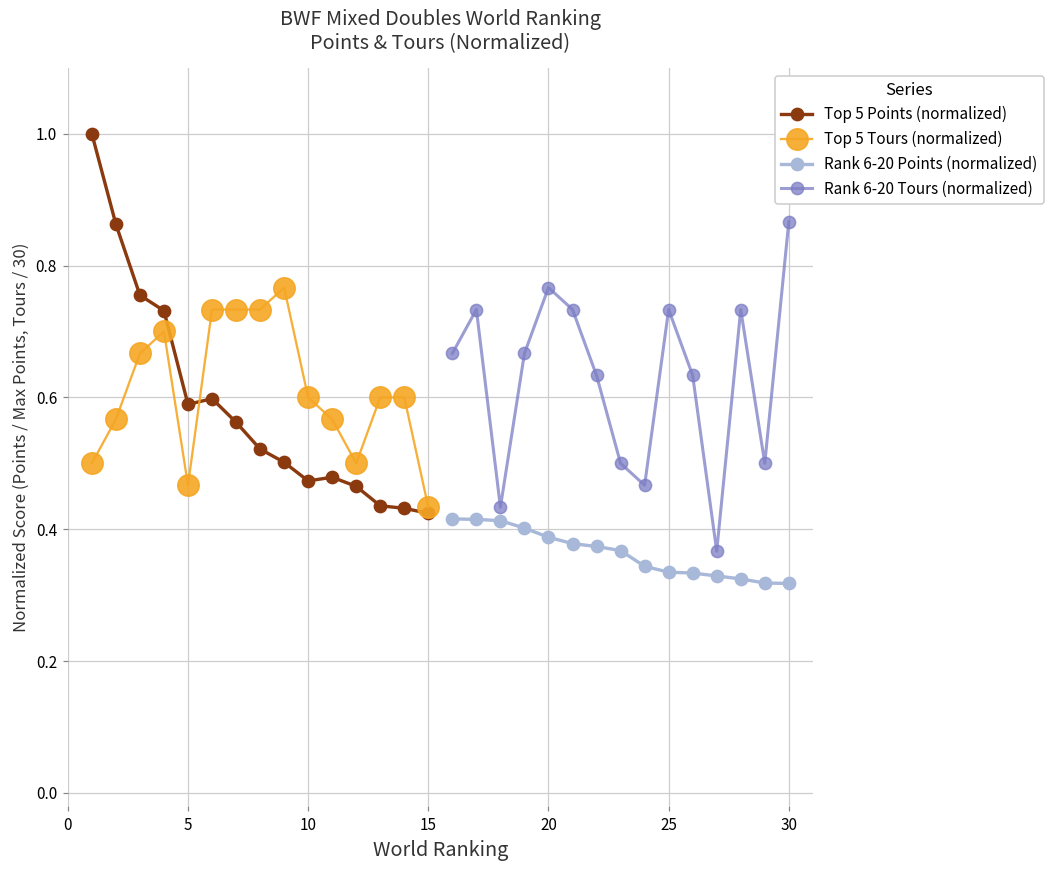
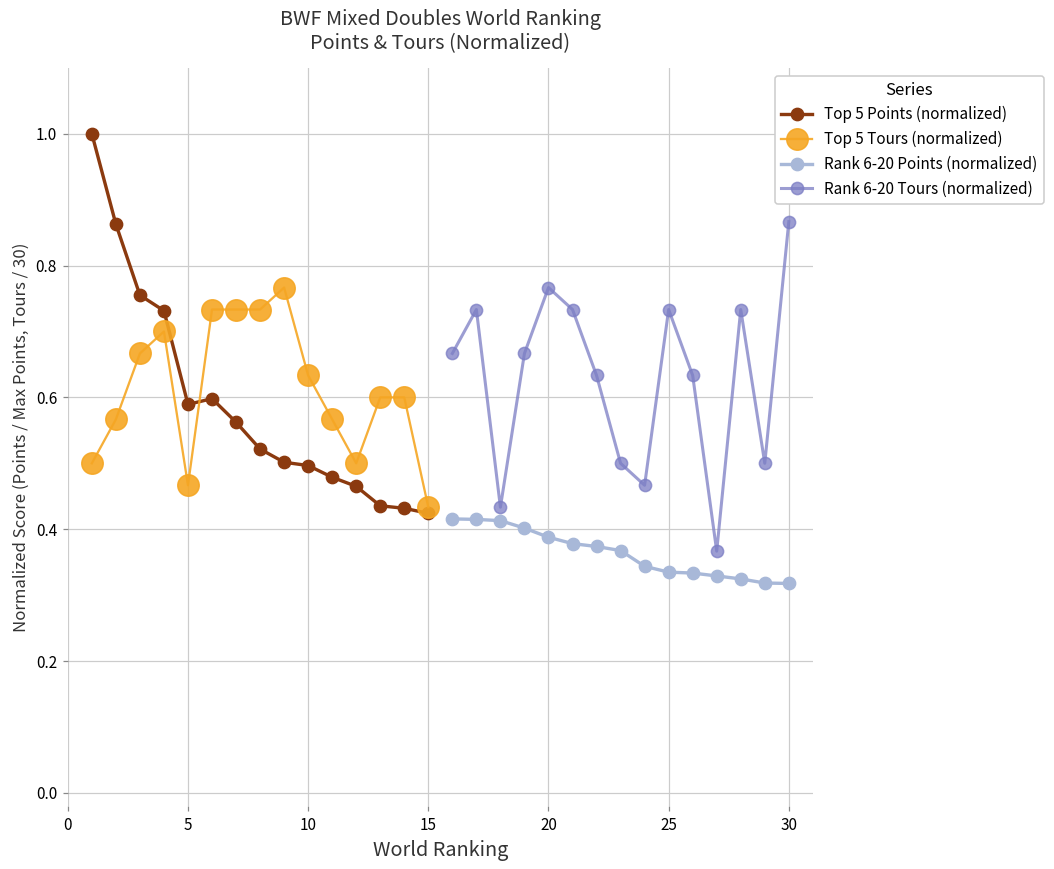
  {
    "Top 5 Points (normalized)": {
      "5": 0.59,
-     "10": 0.47,
+     "10": 0.50,
      "15": 0.42
    },
    "Top 5 Tours (normalized)": {
      "5": 0.47,
-     "10": 0.60,
+     "10": 0.63,
      "15": 0.43
    }
  }
